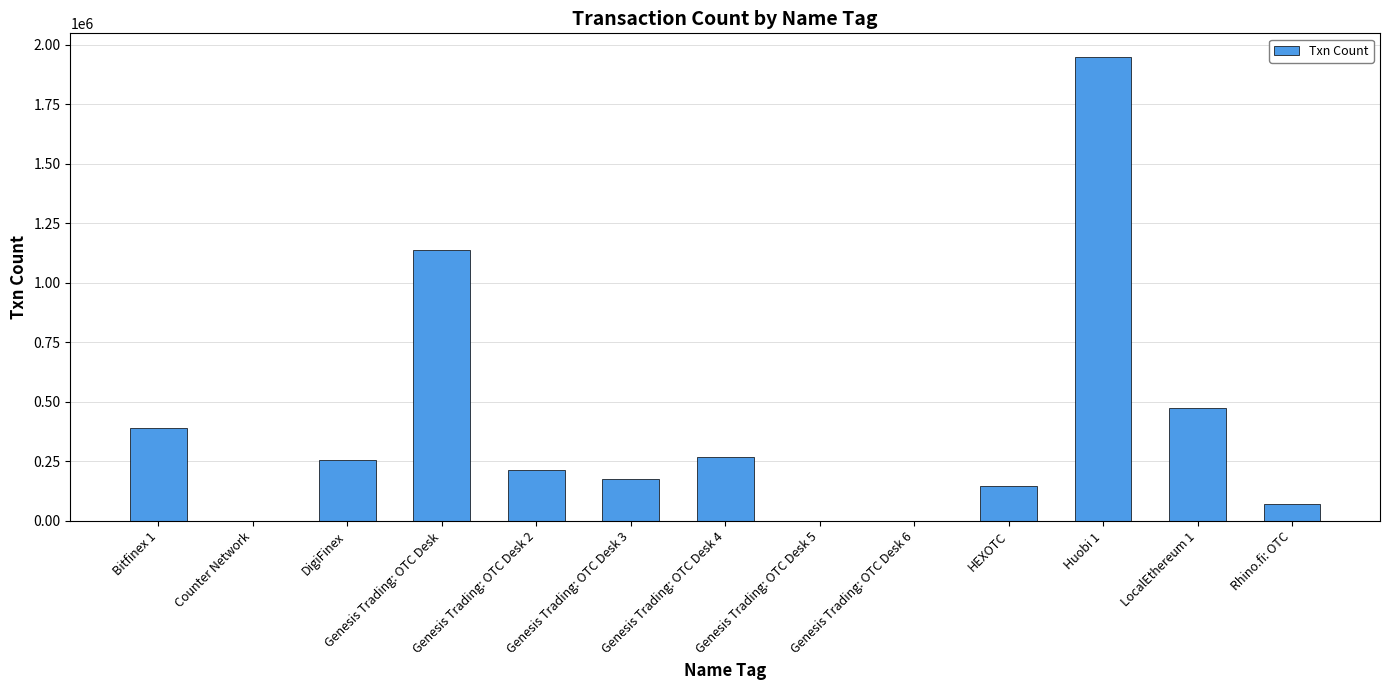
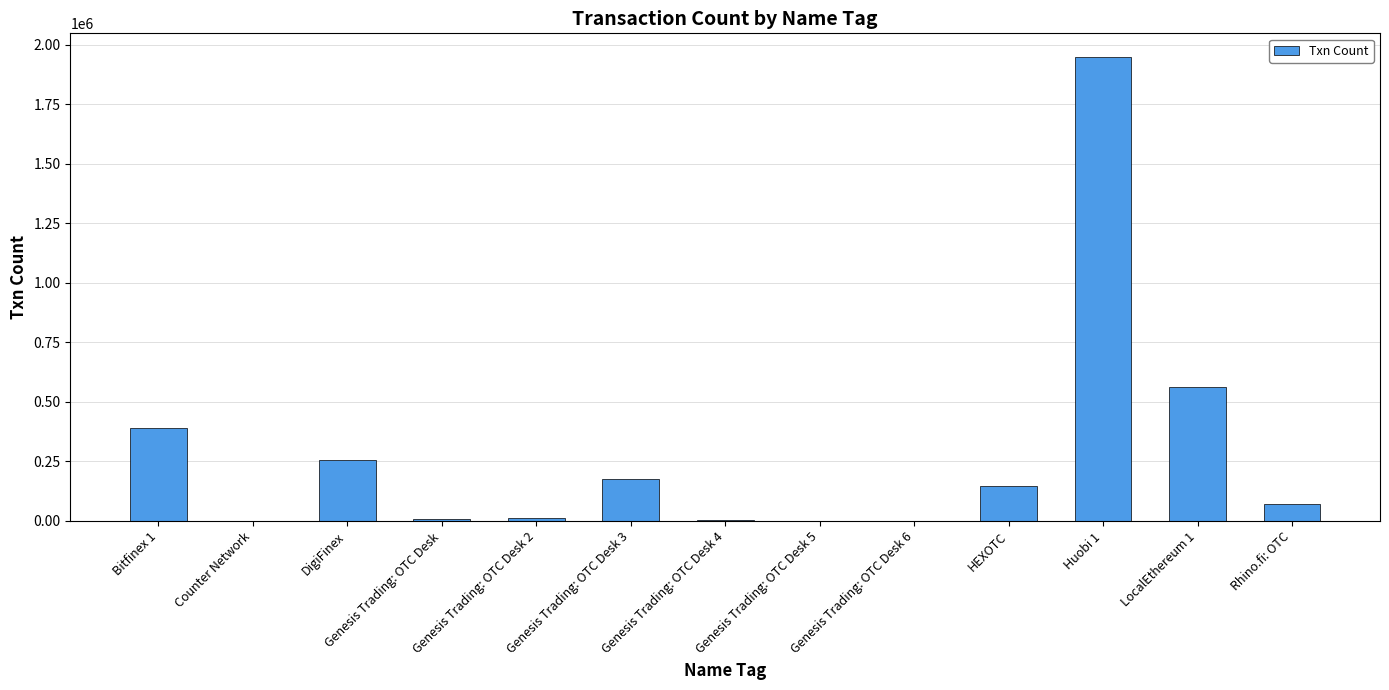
  {
    "Bitfinex 1": 390000,
    "DigiFinex": 250000,
-   "Genesis Trading: OTC Desk": 1140000,
-   "Genesis Trading: OTC Desk 2": 220000,
+   "Genesis Trading: OTC Desk": 10000,
+   "Genesis Trading: OTC Desk 2": 10000,
    "Genesis Trading: OTC Desk 3": 180000,
-   "Genesis Trading: OTC Desk 4": 270000,
+   "Genesis Trading: OTC Desk 4": 0,
    "HEXOTC": 140000,
    "Huobi 1": 1950000,
-   "LocalEthereum 1": 470000,
+   "LocalEthereum 1": 560000,
    "Rhino.fi: OTC": 70000
  }
